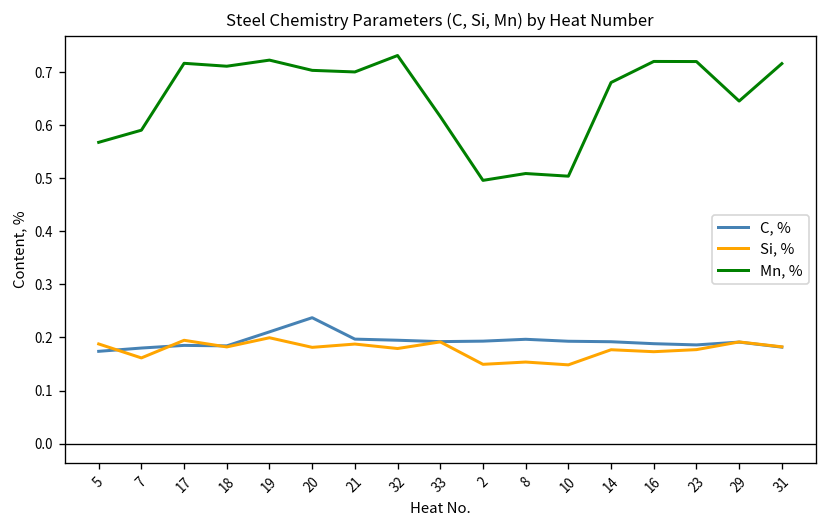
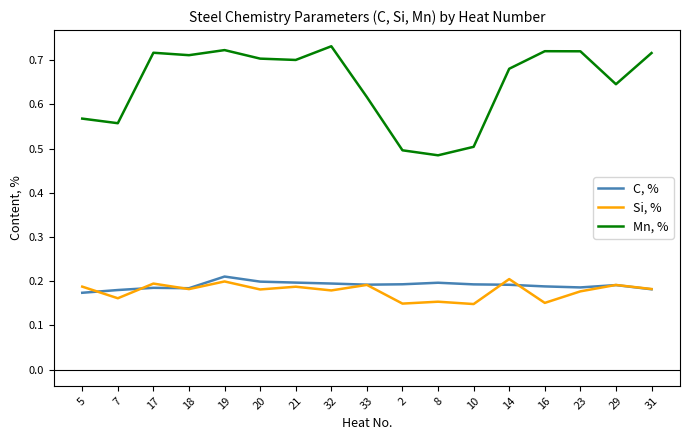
  {
    "C, %": {
      "5": 0.17,
      "7": 0.18,
      "17": 0.19,
      "19": 0.21,
-     "20": 0.24,
+     "20": 0.20,
      "21": 0.20,
      "32": 0.19,
      "2": 0.19,
      "8": 0.20,
      "10": 0.19,
      "14": 0.19,
      "16": 0.19,
      "23": 0.19
    },
    "Si, %": {
      "5": 0.19,
      "7": 0.16,
      "17": 0.19,
      "19": 0.20,
      "20": 0.18,
      "21": 0.19,
      "32": 0.18,
      "2": 0.15,
      "8": 0.15,
      "10": 0.15,
-     "14": 0.18,
-     "16": 0.17,
+     "14": 0.20,
+     "16": 0.15,
      "23": 0.18
    },
    "Mn, %": {
      "5": 0.57,
-     "7": 0.59,
+     "7": 0.56,
      "17": 0.72,
      "18": 0.71,
      "19": 0.72,
      "20": 0.70,
      "21": 0.70,
      "32": 0.73,
      "33": 0.62,
      "2": 0.50,
-     "8": 0.51,
+     "8": 0.48,
      "10": 0.50,
      "14": 0.68,
      "16": 0.72,
      "23": 0.72,
      "29": 0.65,
      "31": 0.72
    }
  }
